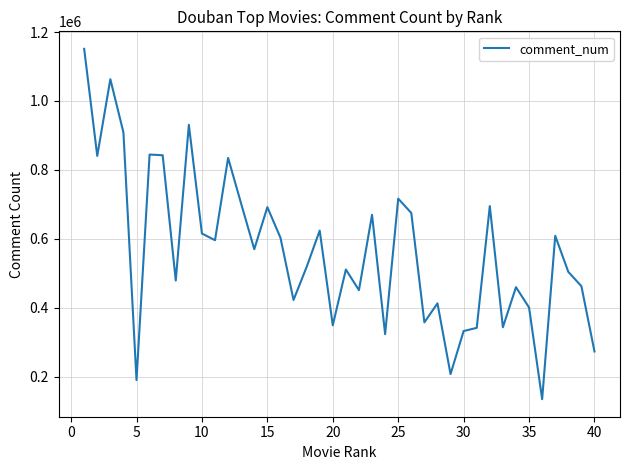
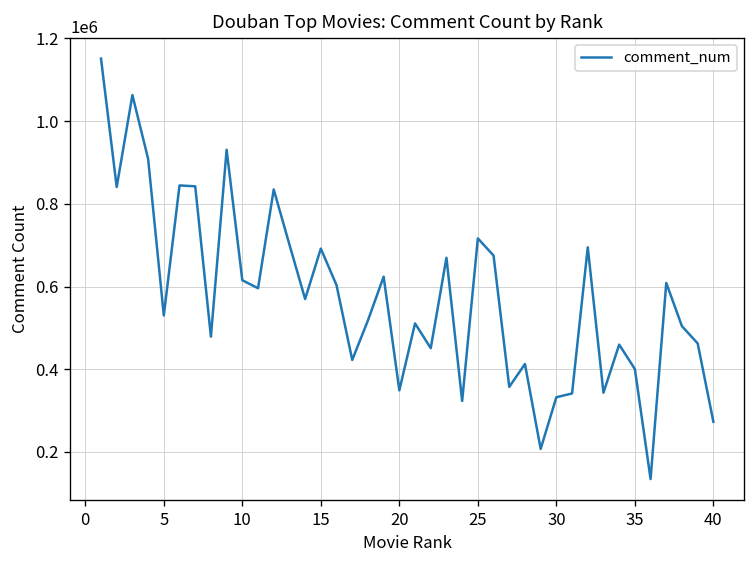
  {
-   "5": 190000,
+   "5": 530000,
    "10": 620000,
    "15": 690000,
    "20": 350000,
    "25": 720000,
    "30": 330000,
    "35": 400000,
    "40": 270000
  }
